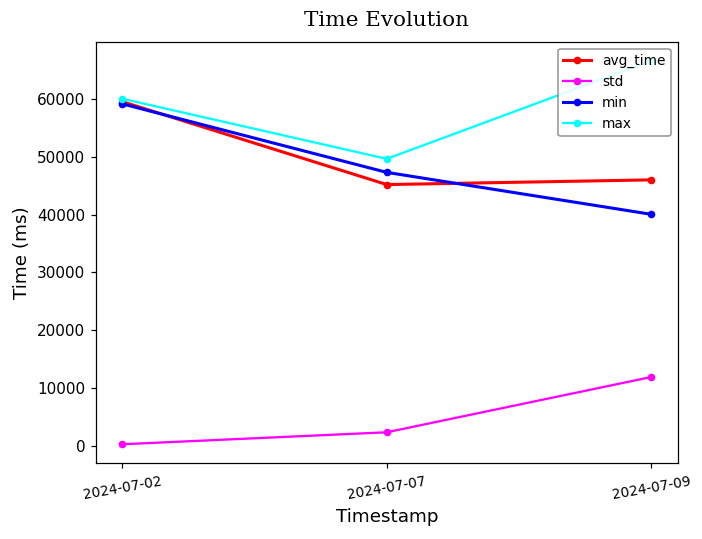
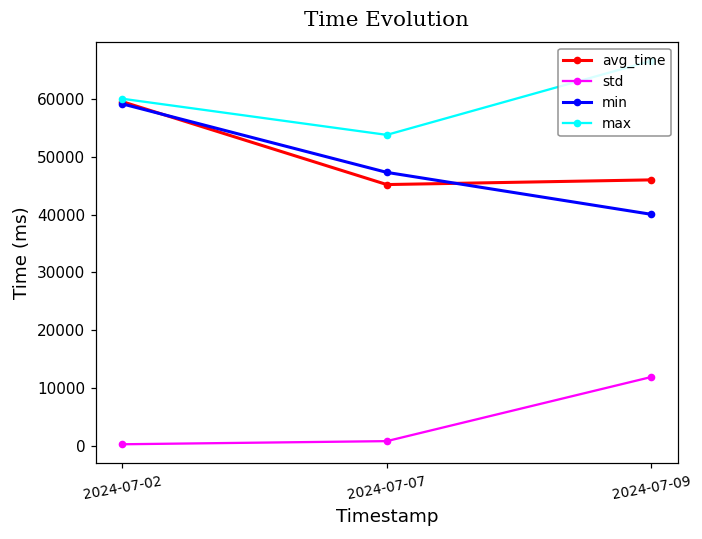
  {
    "avg_time": {
      "2024-07-07": 45000,
      "2024-07-09": 46000
    },
    "std": {
      "2024-07-02": 0,
-     "2024-07-07": 2000,
+     "2024-07-07": 1000,
      "2024-07-09": 12000
    },
    "min": {
      "2024-07-07": 47000,
      "2024-07-09": 40000
    },
    "max": {
      "2024-07-02": 60000,
-     "2024-07-07": 50000
+     "2024-07-07": 54000
    }
  }
